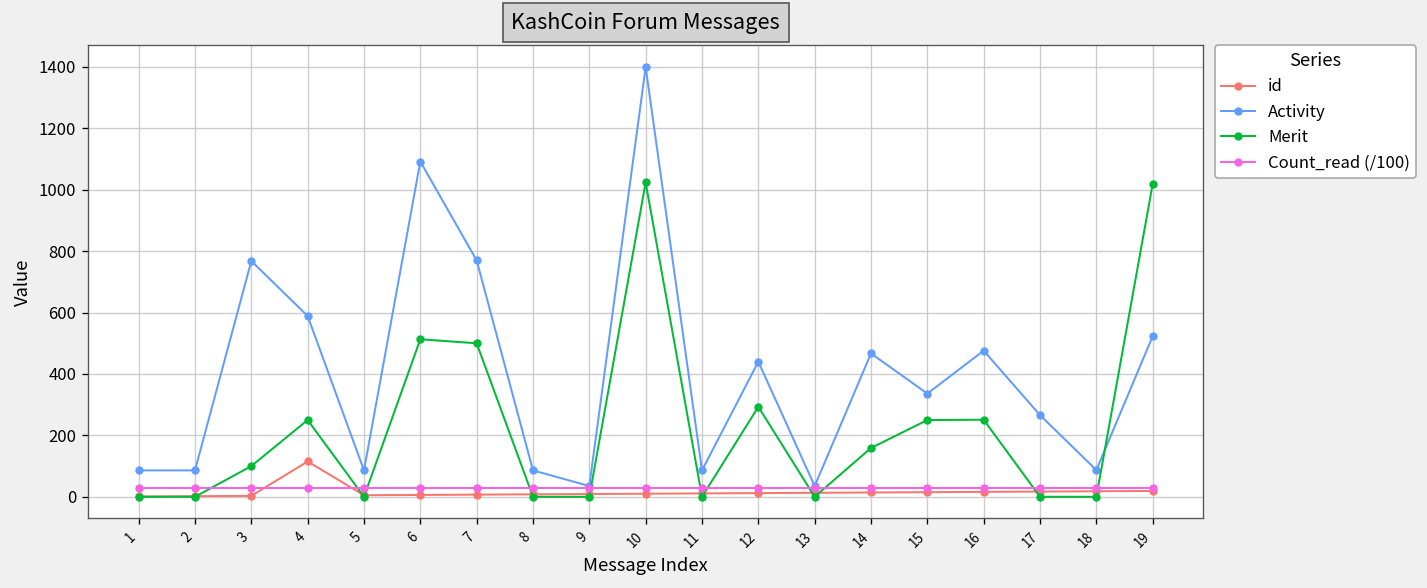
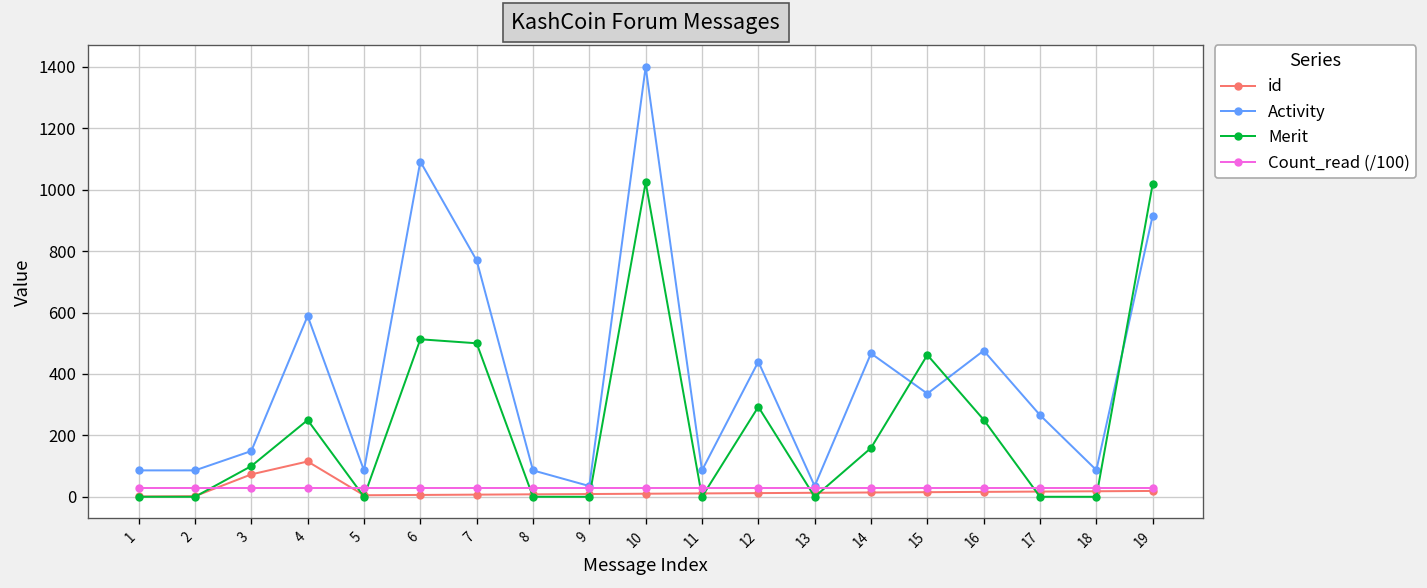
  {
    "id": {
-     "3": 0,
+     "3": 70,
      "4": 120,
      "6": 10,
      "7": 10,
      "10": 10,
      "11": 10,
      "12": 10,
      "13": 10,
      "14": 10,
      "15": 20,
      "16": 20,
      "17": 20
    },
    "Activity": {
      "1": 90,
      "2": 90,
-     "3": 770,
+     "3": 150,
      "4": 590,
      "5": 90,
      "6": 1090,
      "7": 770,
      "8": 90,
      "10": 1400,
      "11": 90,
      "12": 440,
      "14": 470,
      "15": 340,
      "16": 480,
      "17": 270,
      "18": 90,
-     "19": 520
+     "19": 920
    },
    "Merit": {
      "3": 100,
      "4": 250,
      "6": 510,
      "7": 500,
      "10": 1020,
      "11": 0,
      "12": 290,
      "13": 0,
      "14": 160,
-     "15": 250,
+     "15": 460,
      "16": 250,
      "17": 0,
      "18": 0,
      "19": 1020
    },
    "Count_read (/100)": {
      "1": 30,
      "2": 30,
      "3": 30,
      "4": 30,
      "5": 30,
      "6": 30,
      "7": 30,
      "8": 30,
      "10": 30,
      "11": 30,
      "12": 30,
      "14": 30,
      "15": 30,
      "16": 30,
      "17": 30
    }
  }
